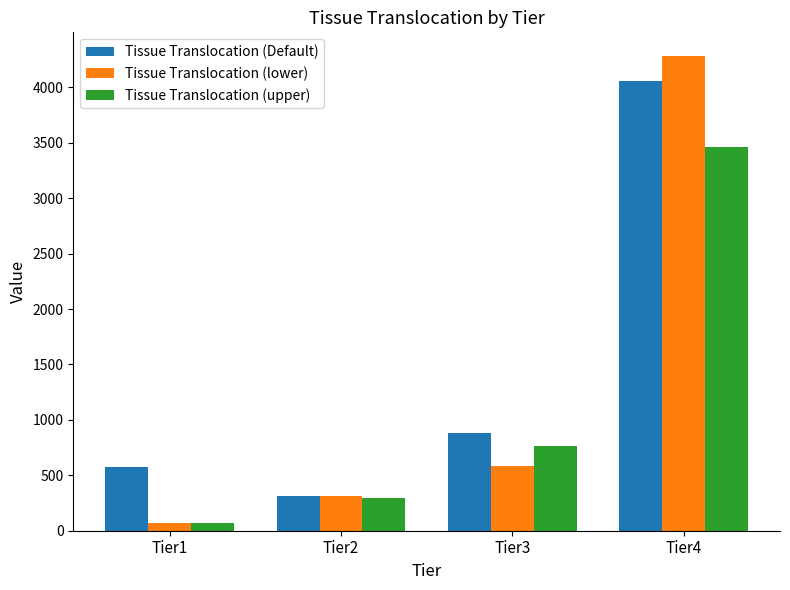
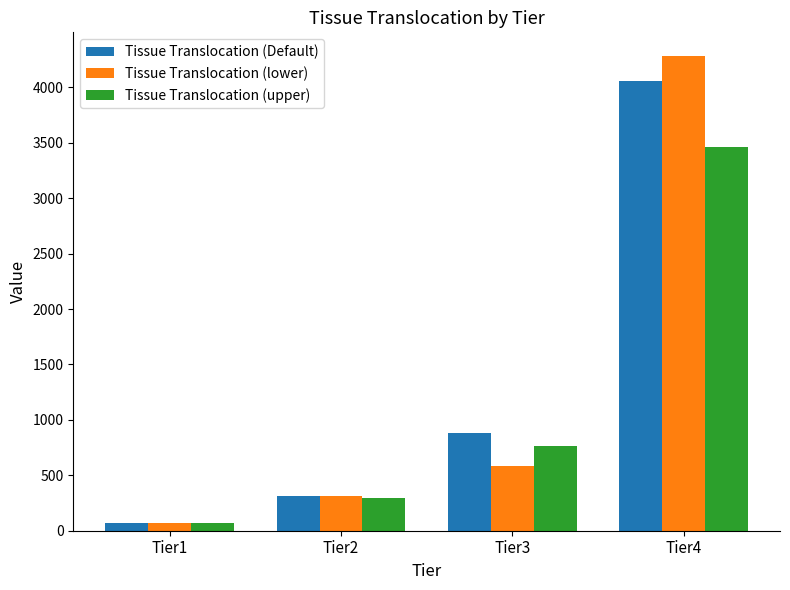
  {
    "Tissue Translocation (Default)": {
-     "Tier1": 570,
+     "Tier1": 70,
      "Tier2": 310,
      "Tier3": 880,
      "Tier4": 4060
    },
    "Tissue Translocation (lower)": {
      "Tier1": 70,
      "Tier2": 310,
      "Tier3": 580,
      "Tier4": 4280
    },
    "Tissue Translocation (upper)": {
      "Tier1": 70,
      "Tier2": 300,
      "Tier3": 770,
      "Tier4": 3460
    }
  }
